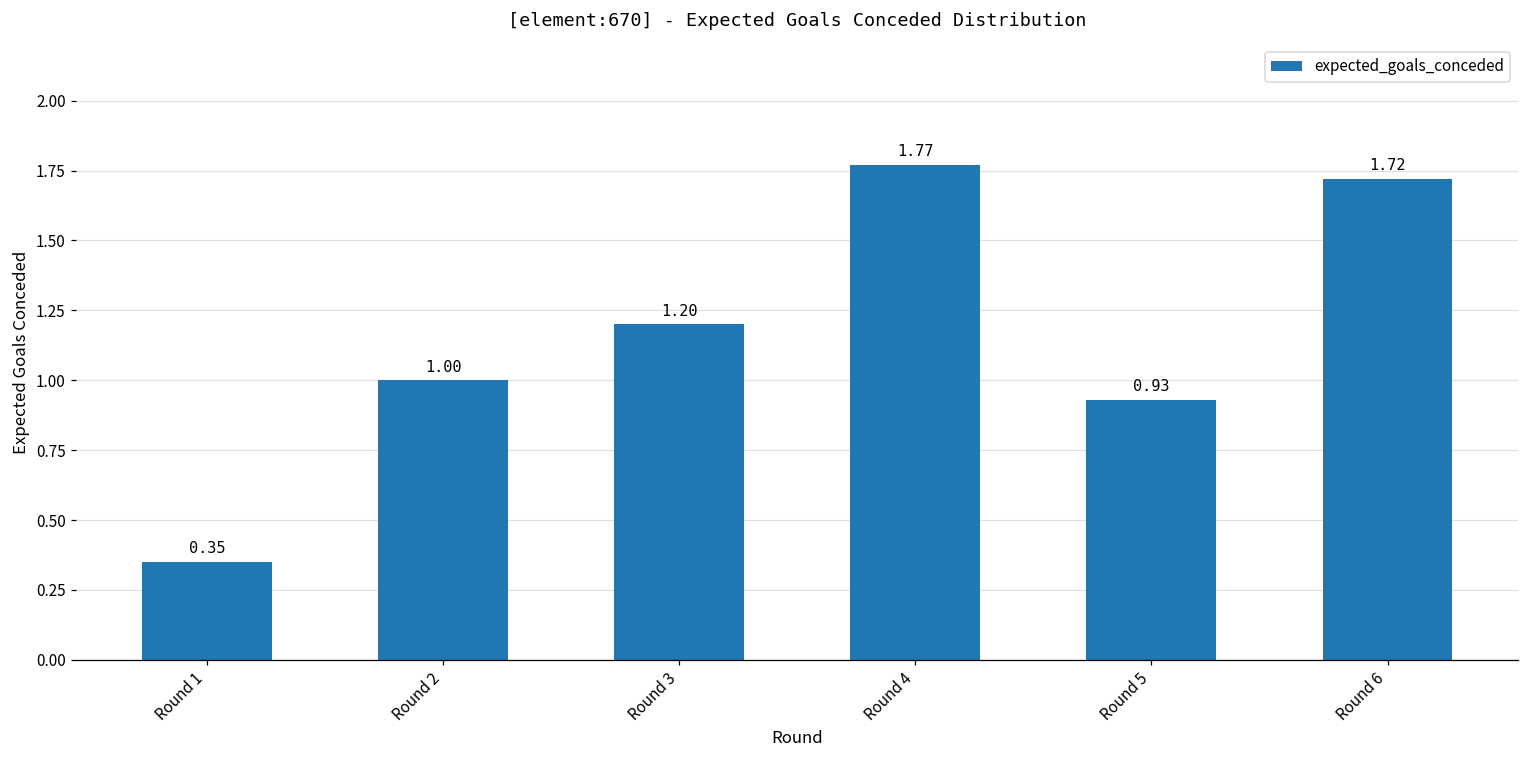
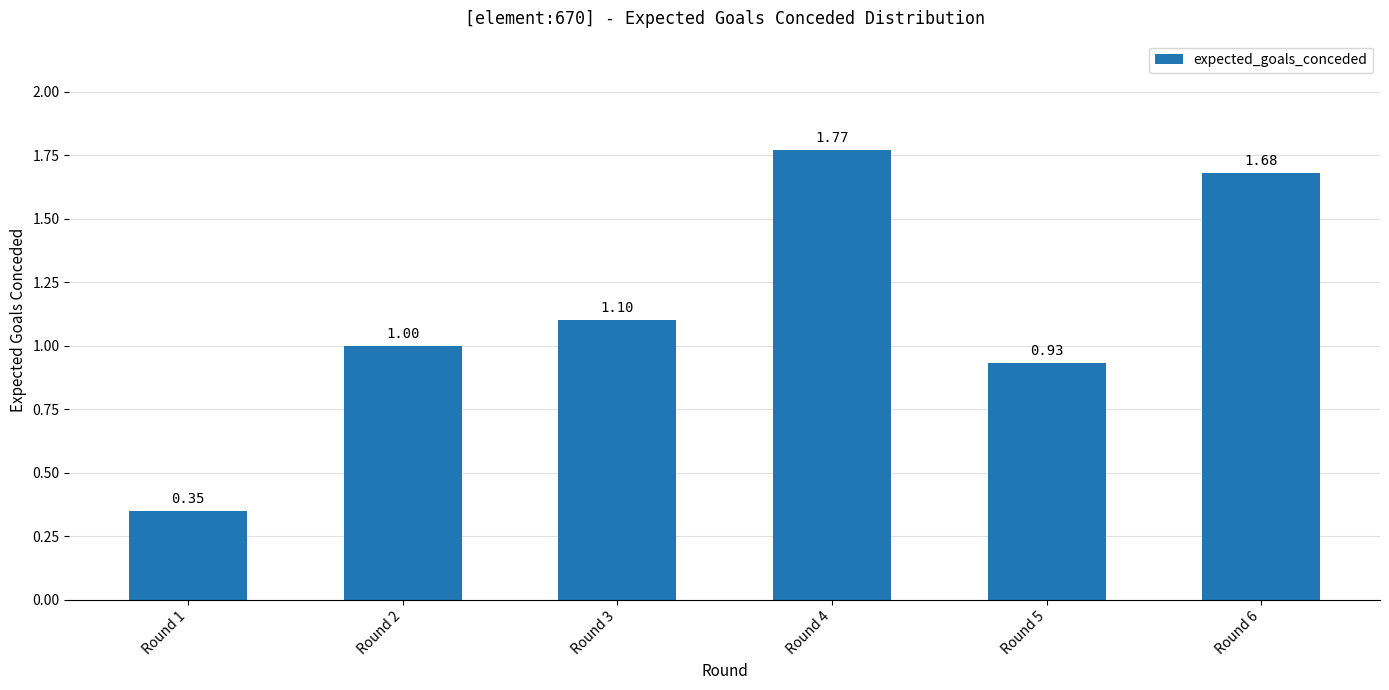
  {
    "Round 1": 0.35,
    "Round 2": 1.00,
-   "Round 3": 1.20,
+   "Round 3": 1.10,
    "Round 4": 1.77,
    "Round 5": 0.93,
-   "Round 6": 1.72
+   "Round 6": 1.68
  }
